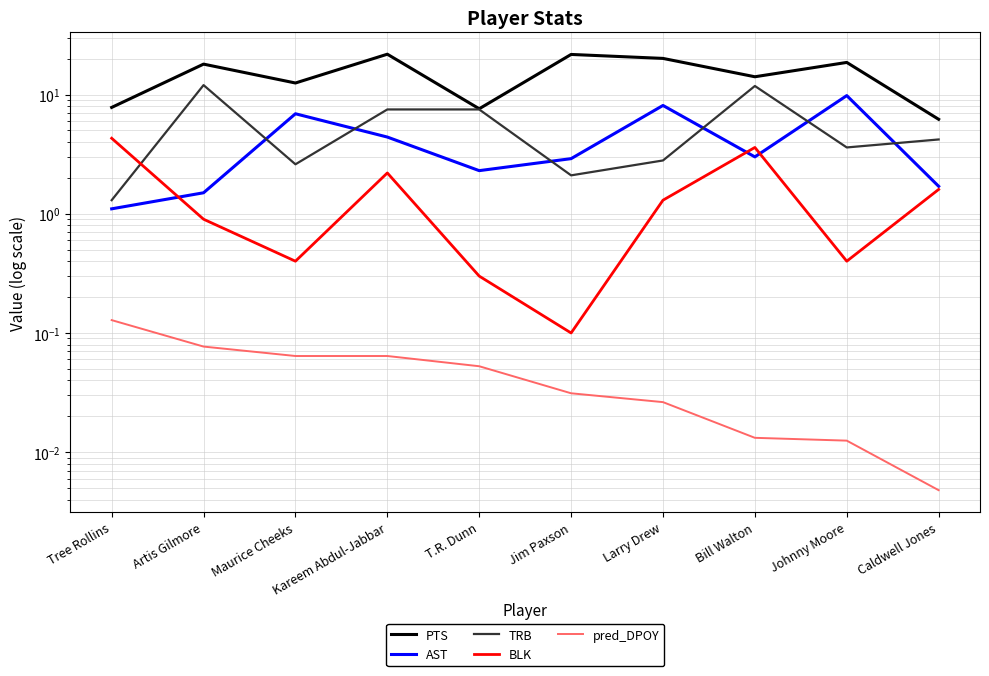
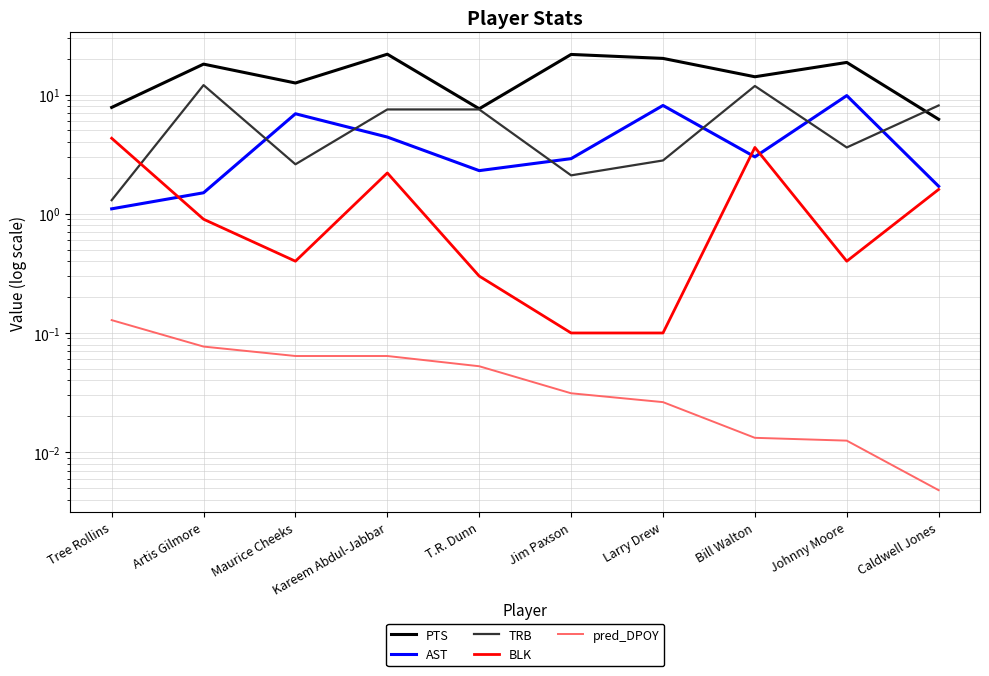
  {
    "PTS": {
      "Tree Rollins": 8,
      "Artis Gilmore": 18,
      "Maurice Cheeks": 13,
      "Kareem Abdul-Jabbar": 22,
      "Jim Paxson": 22,
      "Larry Drew": 20,
      "Bill Walton": 14,
      "Johnny Moore": 19,
      "Caldwell Jones": 6
    },
    "AST": {
      "Tree Rollins": 1.1,
      "Artis Gilmore": 1.5,
      "Maurice Cheeks": 7,
      "Kareem Abdul-Jabbar": 4.4,
      "T.R. Dunn": 2.3,
      "Jim Paxson": 2.9,
      "Larry Drew": 8,
      "Bill Walton": 3.0,
      "Johnny Moore": 10,
      "Caldwell Jones": 1.7
    },
    "TRB": {
      "Tree Rollins": 1.3,
      "Artis Gilmore": 12,
      "Maurice Cheeks": 2.6,
      "Kareem Abdul-Jabbar": 8,
      "Jim Paxson": 2.1,
      "Larry Drew": 2.8,
      "Bill Walton": 12,
      "Johnny Moore": 3.6,
-     "Caldwell Jones": 4.2
+     "Caldwell Jones": 8
    },
    "BLK": {
      "Tree Rollins": 4.3,
      "Artis Gilmore": 0.9,
      "Maurice Cheeks": 0.4,
      "Kareem Abdul-Jabbar": 2.2,
      "T.R. Dunn": 0.3,
      "Jim Paxson": 0.1,
-     "Larry Drew": 1.3,
+     "Larry Drew": 0.1,
      "Bill Walton": 3.6,
      "Johnny Moore": 0.4,
      "Caldwell Jones": 1.6
    },
    "pred_DPOY": {
      "Tree Rollins": 0.13,
      "Artis Gilmore": 0.08,
      "Maurice Cheeks": 0.06,
      "Kareem Abdul-Jabbar": 0.06,
      "T.R. Dunn": 0.05,
      "Jim Paxson": 0.031,
      "Larry Drew": 0.026,
      "Bill Walton": 0.013,
      "Johnny Moore": 0.013,
      "Caldwell Jones": 0.0048
    }
  }
